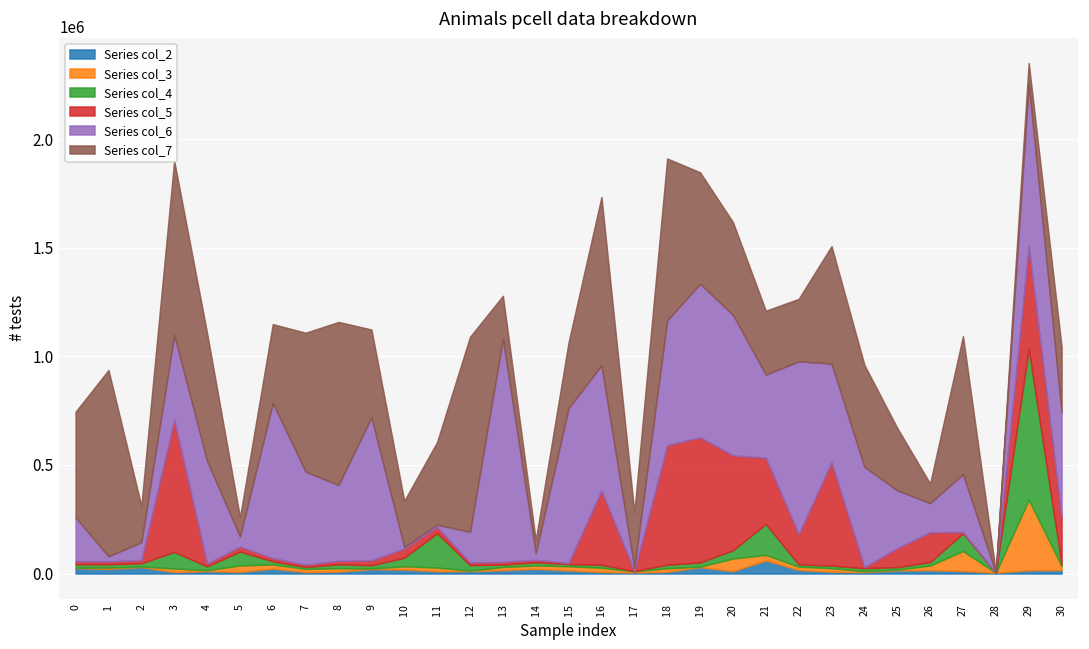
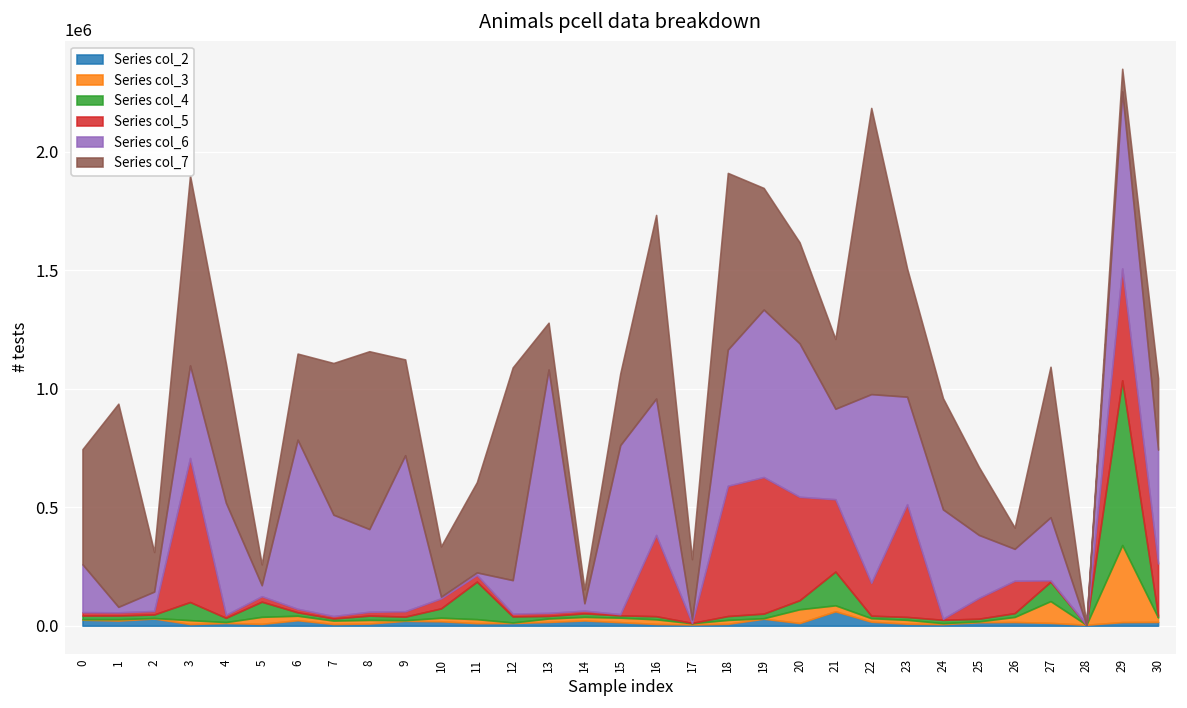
  {
    "Series col_2": {
      "6": 20000,
      "10": 20000,
      "13": 20000,
      "14": 20000,
      "15": 10000,
      "21": 60000,
      "22": 20000,
      "26": 20000,
      "29": 20000,
      "30": 20000
    },
    "Series col_3": {
      "3": 20000,
      "5": 30000,
      "6": 20000,
      "8": 20000,
      "10": 10000,
      "11": 20000,
      "14": 20000,
      "16": 20000,
      "18": 20000,
      "20": 60000,
      "21": 30000,
      "26": 20000,
      "27": 90000,
      "29": 330000
    },
    "Series col_4": {
      "0": 20000,
      "1": 20000,
      "2": 10000,
      "3": 80000,
      "5": 60000,
      "6": 10000,
      "8": 20000,
      "9": 20000,
      "10": 40000,
      "11": 160000,
      "16": 10000,
      "18": 20000,
      "19": 20000,
      "20": 40000,
      "21": 140000,
      "26": 20000,
      "29": 700000
    },
    "Series col_5": {
      "0": 10000,
      "1": 10000,
      "2": 10000,
      "3": 610000,
      "5": 20000,
      "6": 10000,
      "8": 20000,
      "9": 20000,
      "13": 10000,
      "16": 340000,
      "18": 550000,
      "19": 580000,
      "20": 440000,
      "21": 310000,
      "22": 140000,
      "23": 480000,
      "25": 90000,
      "26": 140000,
      "29": 470000,
      "30": 220000
    },
    "Series col_6": {
      "0": 200000,
      "1": 20000,
      "2": 80000,
      "3": 390000,
      "4": 470000,
      "5": 50000,
      "6": 710000,
      "7": 430000,
      "8": 350000,
      "9": 660000,
      "12": 140000,
      "13": 1030000,
      "14": 30000,
      "15": 710000,
      "16": 580000,
      "17": 10000,
      "18": 570000,
      "19": 710000,
      "20": 650000,
      "21": 380000,
      "22": 800000,
      "23": 450000,
      "24": 460000,
      "25": 270000,
      "26": 130000,
      "27": 270000,
      "29": 750000,
      "30": 480000
    },
    "Series col_7": {
      "0": 490000,
      "1": 860000,
      "2": 170000,
      "3": 800000,
      "4": 590000,
      "5": 90000,
      "6": 360000,
      "7": 640000,
      "8": 750000,
      "9": 400000,
      "10": 210000,
      "11": 380000,
      "12": 900000,
      "13": 200000,
      "14": 60000,
      "15": 300000,
      "16": 770000,
      "17": 250000,
      "18": 750000,
      "19": 510000,
      "20": 430000,
      "21": 290000,
-     "22": 290000,
+     "22": 1210000,
      "23": 540000,
      "24": 470000,
      "25": 290000,
      "26": 90000,
      "27": 640000,
      "29": 100000,
      "30": 300000
    }
  }
